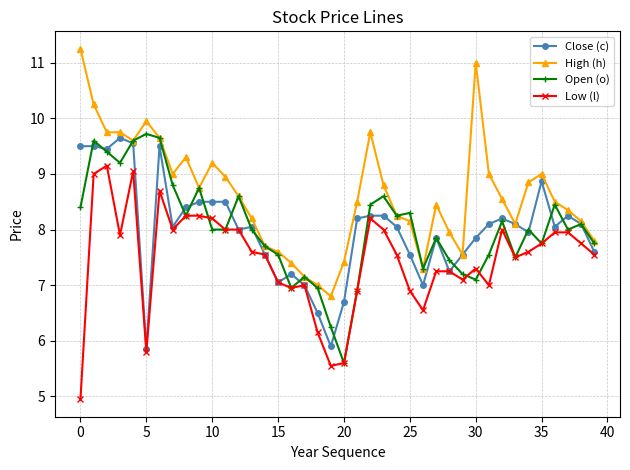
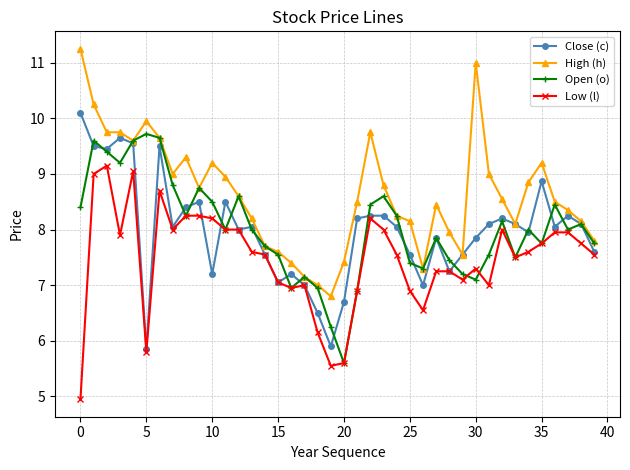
  {
    "Close (c)": {
-     "0": 9.5,
+     "0": 10.1,
      "5": 5.9,
-     "10": 8.5,
+     "10": 7.2,
      "20": 6.7,
      "25": 7.6,
      "30": 7.9,
      "35": 8.9
    },
    "High (h)": {
      "0": 11.3,
      "5": 10.0,
      "10": 9.2,
      "15": 7.6,
      "20": 7.4,
      "25": 8.2,
      "30": 11.0,
-     "35": 9.0
+     "35": 9.2
    },
    "Open (o)": {
      "0": 8.4,
      "5": 9.7,
-     "10": 8.0,
+     "10": 8.5,
      "15": 7.6,
-     "25": 8.3,
+     "25": 7.4,
      "30": 7.1
    },
    "Low (l)": {
      "0": 5.0,
      "5": 5.8,
      "10": 8.2,
      "25": 6.9,
      "30": 7.3
    }
  }
